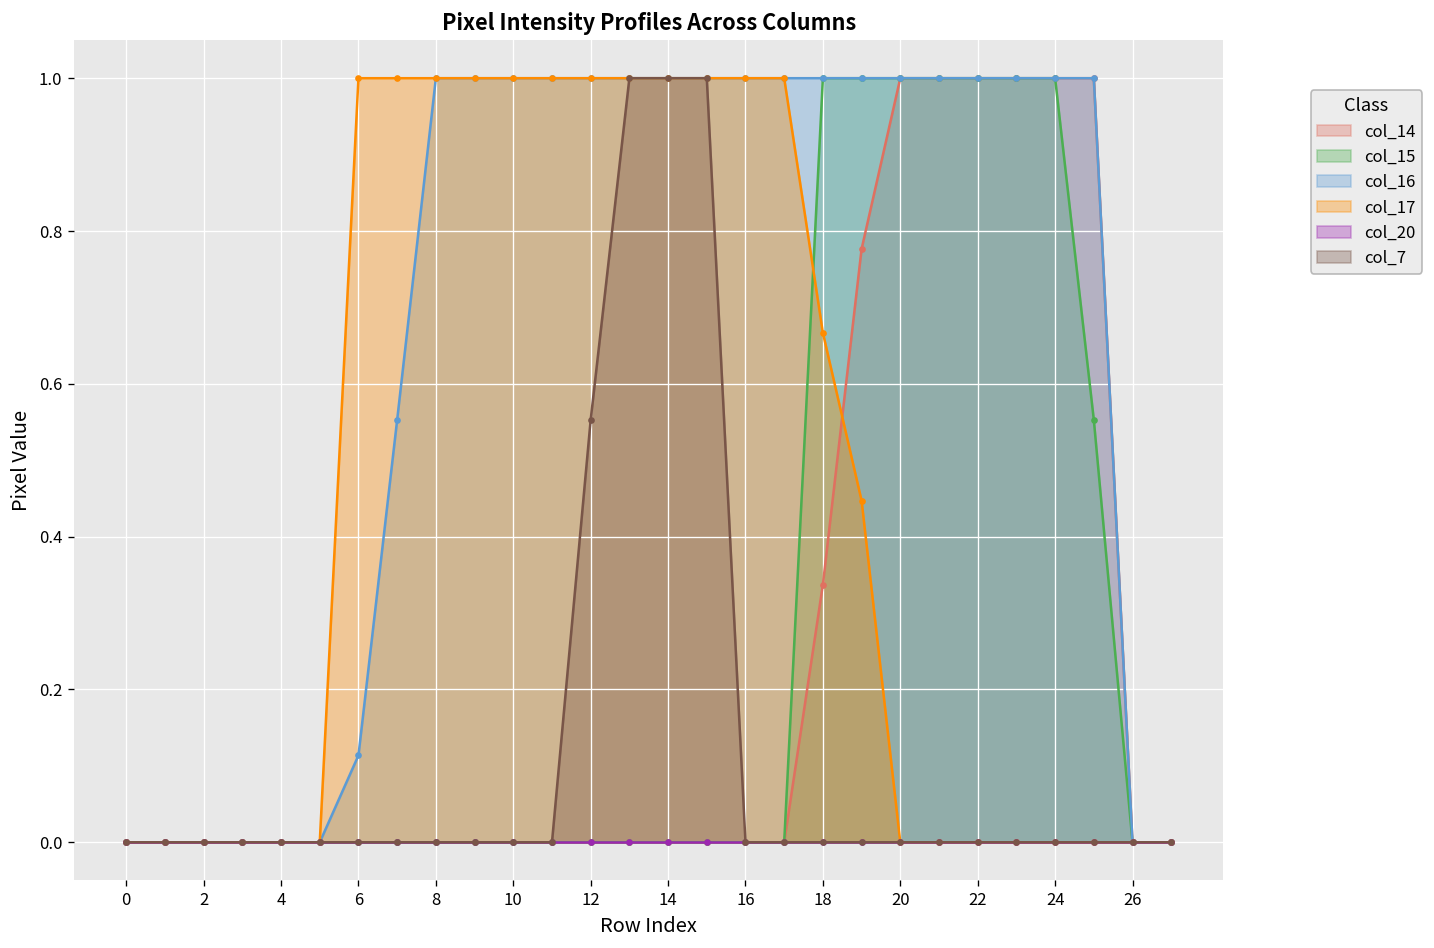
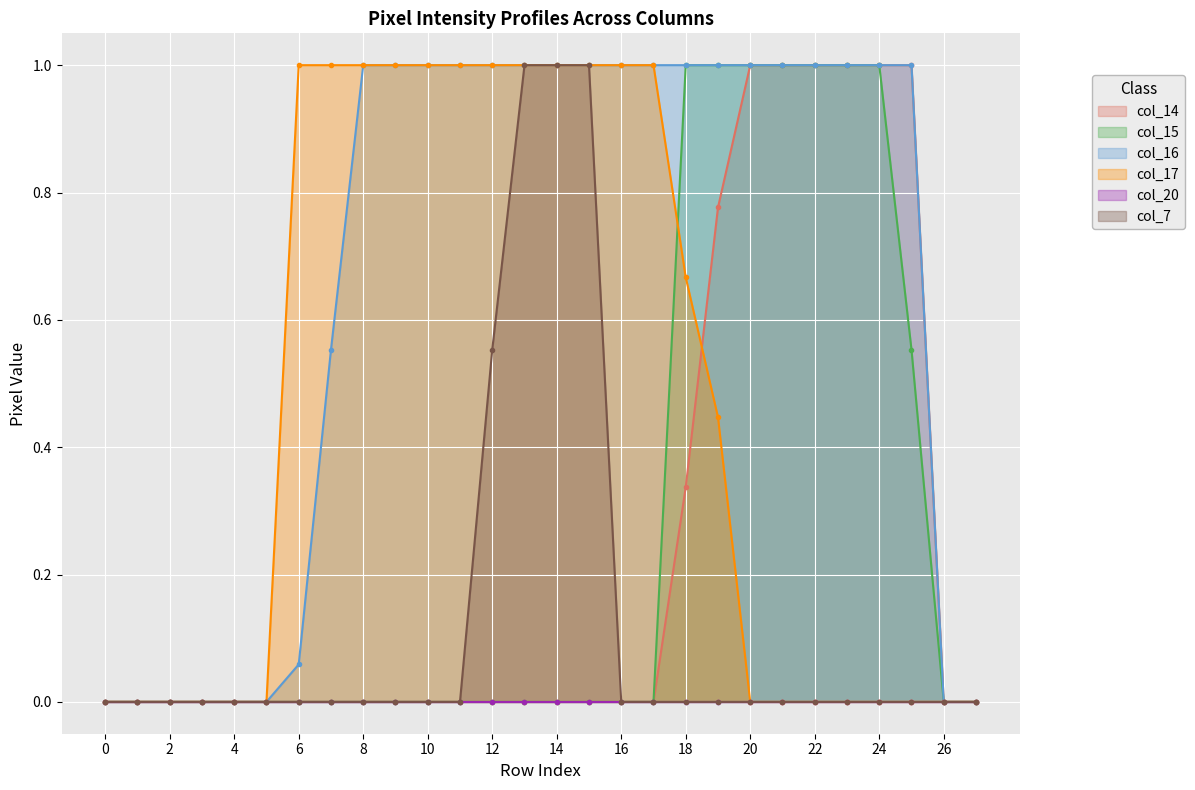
  {
    "col_16": {
-     "6": 0.11
+     "6": 0.06
    }
  }
